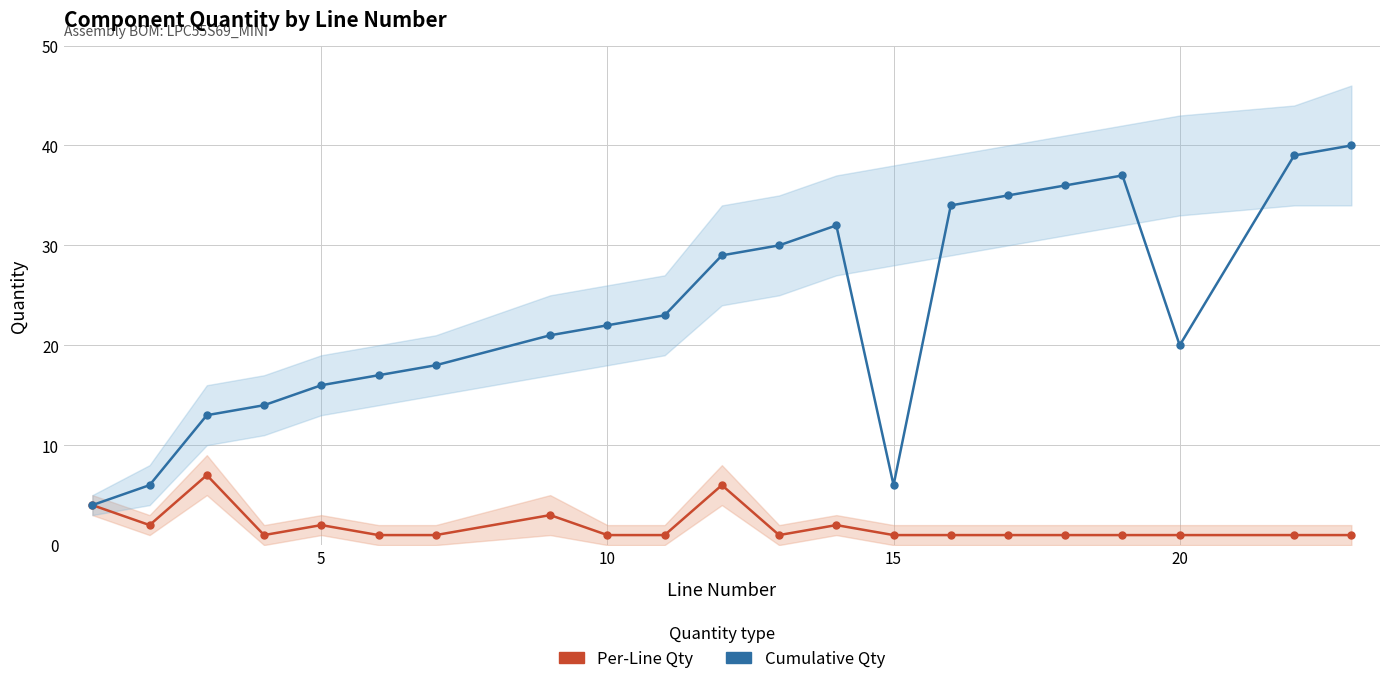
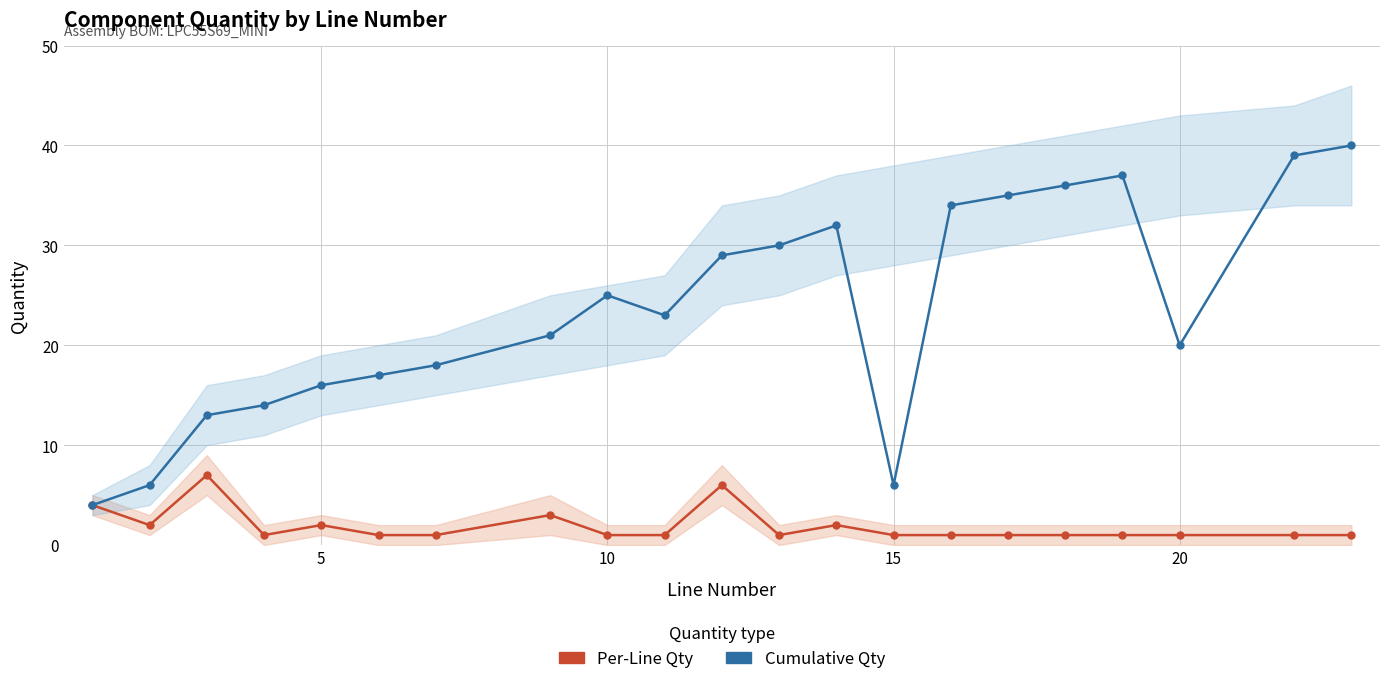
  {
    "Per-Line Qty": {
      "5": 2,
      "10": 1,
      "15": 1,
      "20": 1
    },
    "Cumulative Qty": {
      "5": 16,
-     "10": 22,
+     "10": 25,
      "15": 6,
      "20": 20
    }
  }
